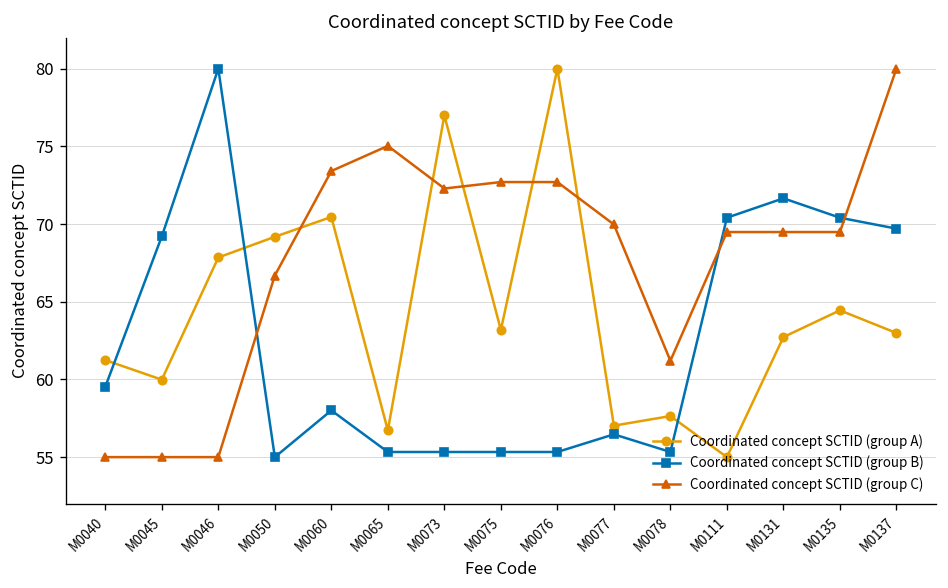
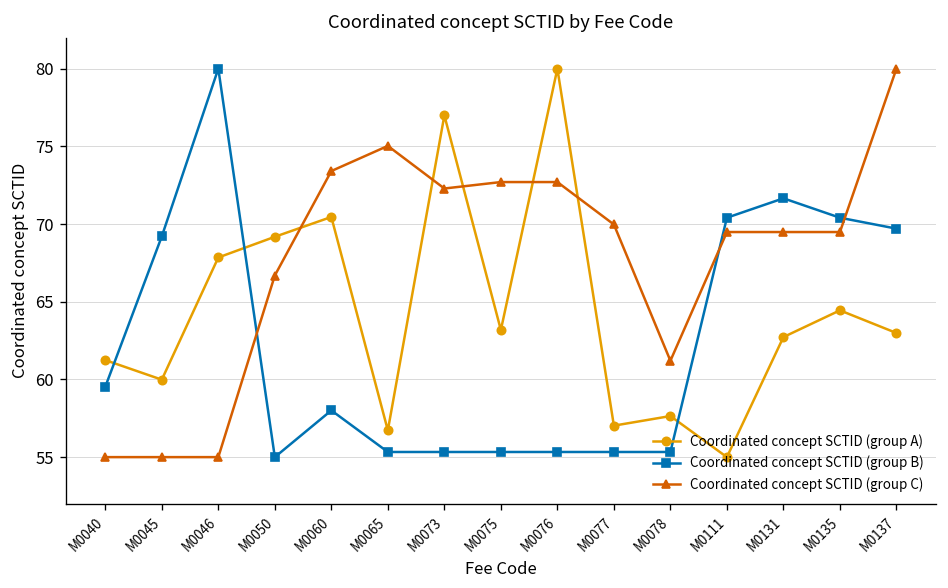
  {
    "Coordinated concept SCTID (group A)": {
      "M0040": 61.2,
      "M0045": 60.0,
      "M0046": 67.8,
      "M0050": 69.2,
      "M0060": 70.5,
      "M0065": 56.7,
      "M0073": 77.0,
      "M0075": 63.2,
      "M0076": 80.0,
      "M0077": 57.0,
      "M0078": 57.6,
      "M0111": 55.0,
      "M0131": 62.7,
      "M0135": 64.4,
      "M0137": 63.0
    },
    "Coordinated concept SCTID (group B)": {
      "M0040": 59.5,
      "M0045": 69.2,
      "M0046": 80.0,
      "M0050": 55.0,
      "M0060": 58.0,
      "M0065": 55.3,
      "M0073": 55.3,
      "M0075": 55.3,
      "M0076": 55.3,
-     "M0077": 56.5,
+     "M0077": 55.3,
      "M0078": 55.3,
      "M0111": 70.4,
      "M0131": 71.7,
      "M0135": 70.4,
      "M0137": 69.7
    },
    "Coordinated concept SCTID (group C)": {
      "M0040": 55.0,
      "M0045": 55.0,
      "M0046": 55.0,
      "M0050": 66.7,
      "M0060": 73.4,
      "M0065": 75.0,
      "M0073": 72.3,
      "M0075": 72.7,
      "M0076": 72.7,
      "M0077": 70.0,
      "M0078": 61.2,
      "M0111": 69.5,
      "M0131": 69.5,
      "M0135": 69.5,
      "M0137": 80.0
    }
  }
